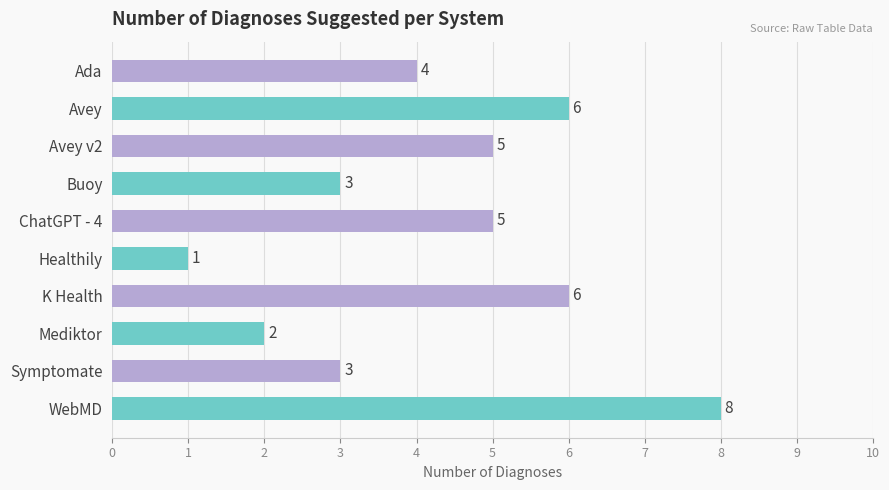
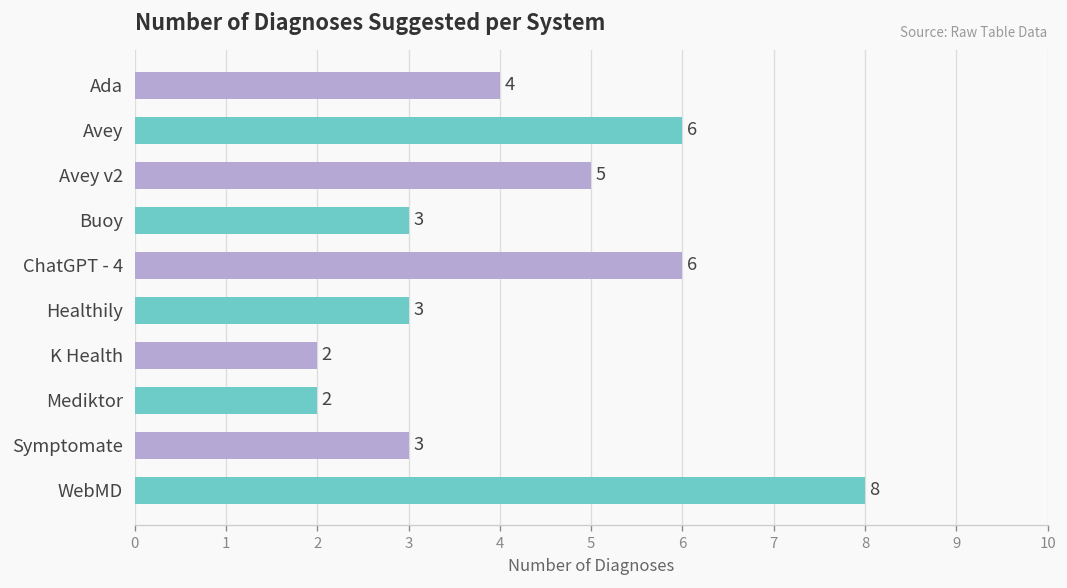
  {
    "Ada": 4,
    "Avey": 6,
    "Avey v2": 5,
    "Buoy": 3,
-   "ChatGPT - 4": 5,
-   "Healthily": 1,
-   "K Health": 6,
+   "ChatGPT - 4": 6,
+   "Healthily": 3,
+   "K Health": 2,
    "Mediktor": 2,
    "Symptomate": 3,
    "WebMD": 8
  }
